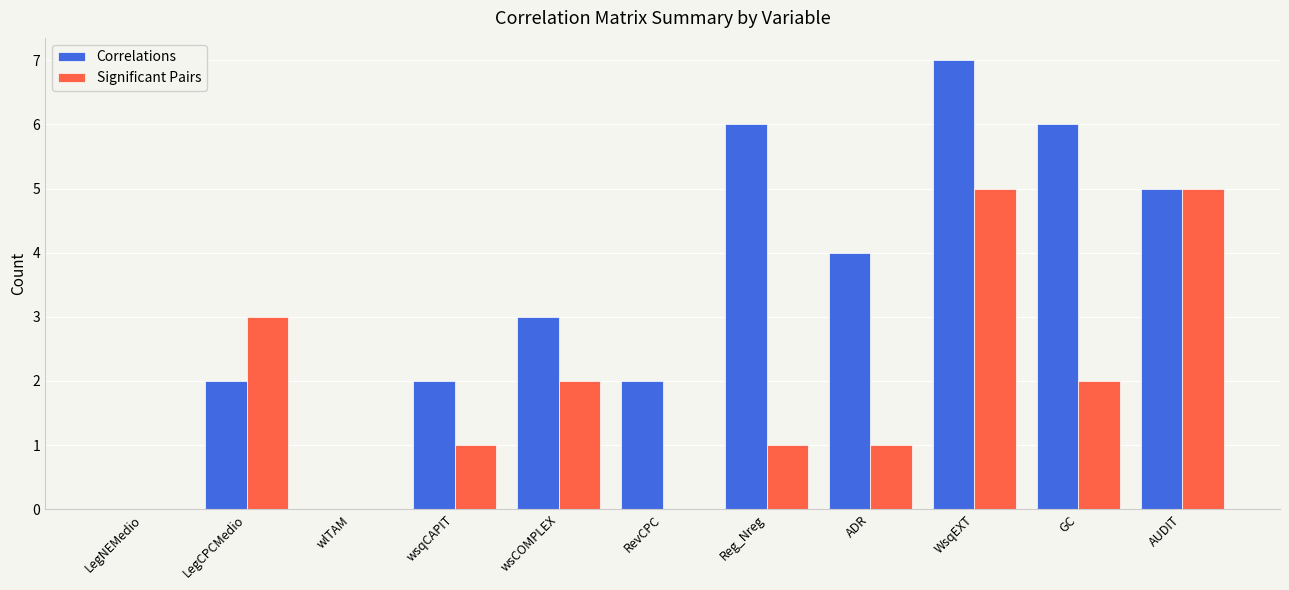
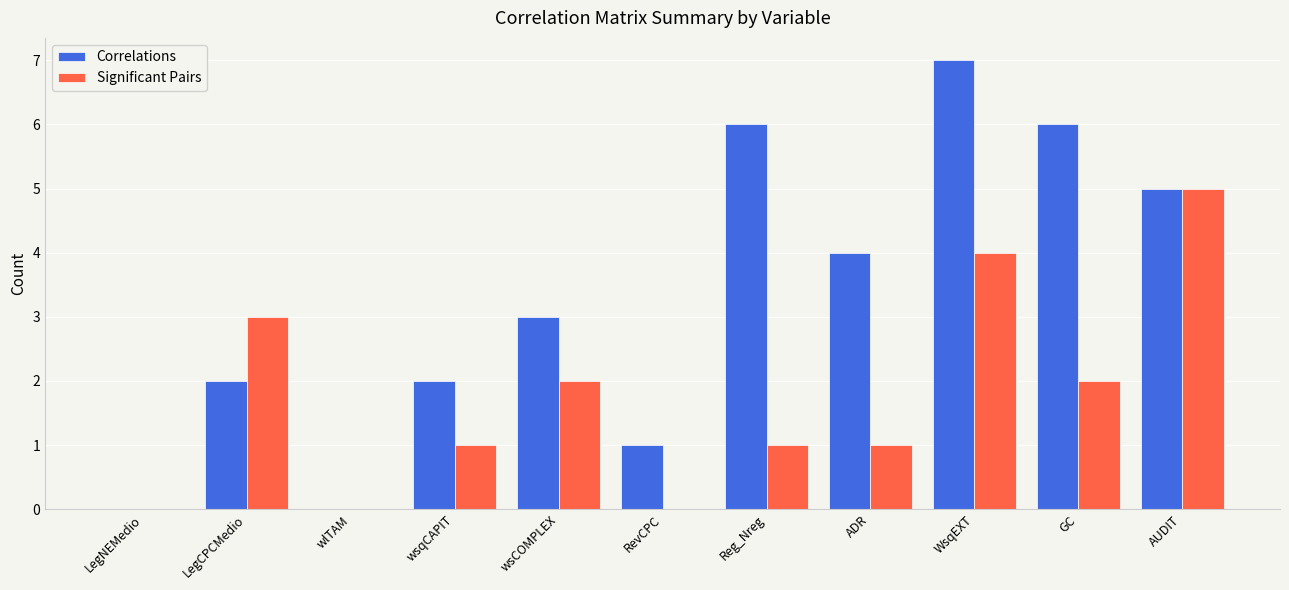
  {
    "Correlations": {
      "LegNEMedio": 0,
      "LegCPCMedio": 2,
      "wlTAM": 0,
      "wsqCAPIT": 2,
      "wsCOMPLEX": 3,
-     "RevCPC": 2,
+     "RevCPC": 1,
      "Reg_Nreg": 6,
      "ADR": 4,
      "WsqEXT": 7,
      "GC": 6,
      "AUDIT": 5
    },
    "Significant Pairs": {
      "LegNEMedio": 0,
      "LegCPCMedio": 3,
      "wlTAM": 0,
      "wsqCAPIT": 1,
      "wsCOMPLEX": 2,
      "RevCPC": 0,
      "Reg_Nreg": 1,
      "ADR": 1,
-     "WsqEXT": 5,
+     "WsqEXT": 4,
      "GC": 2,
      "AUDIT": 5
    }
  }
